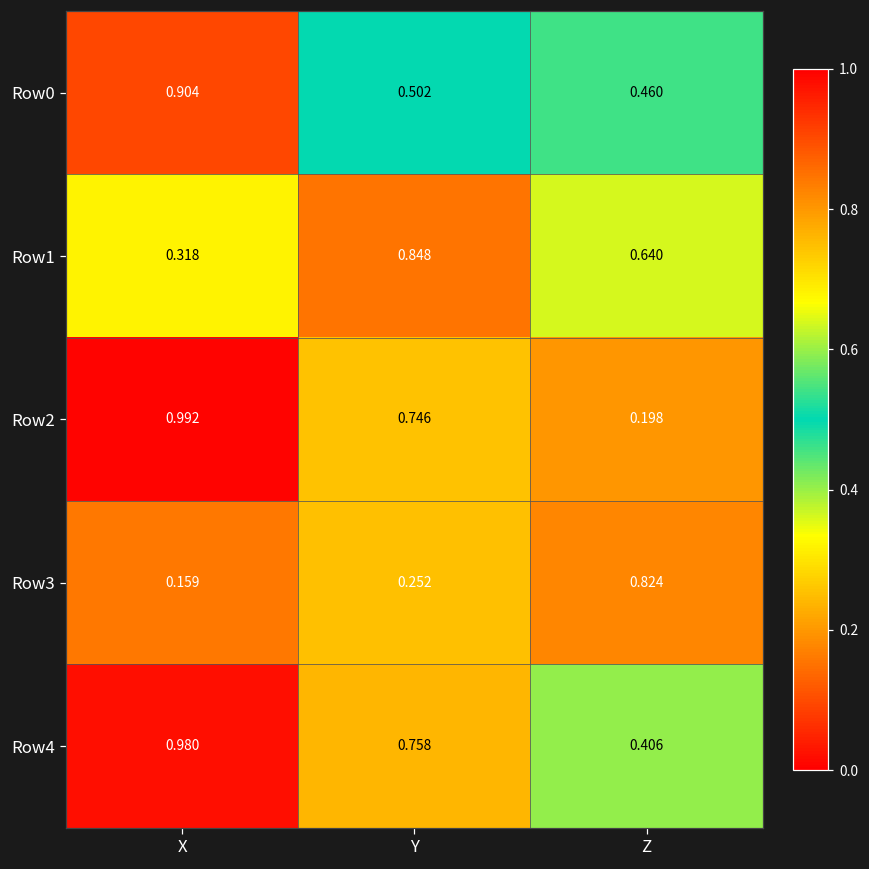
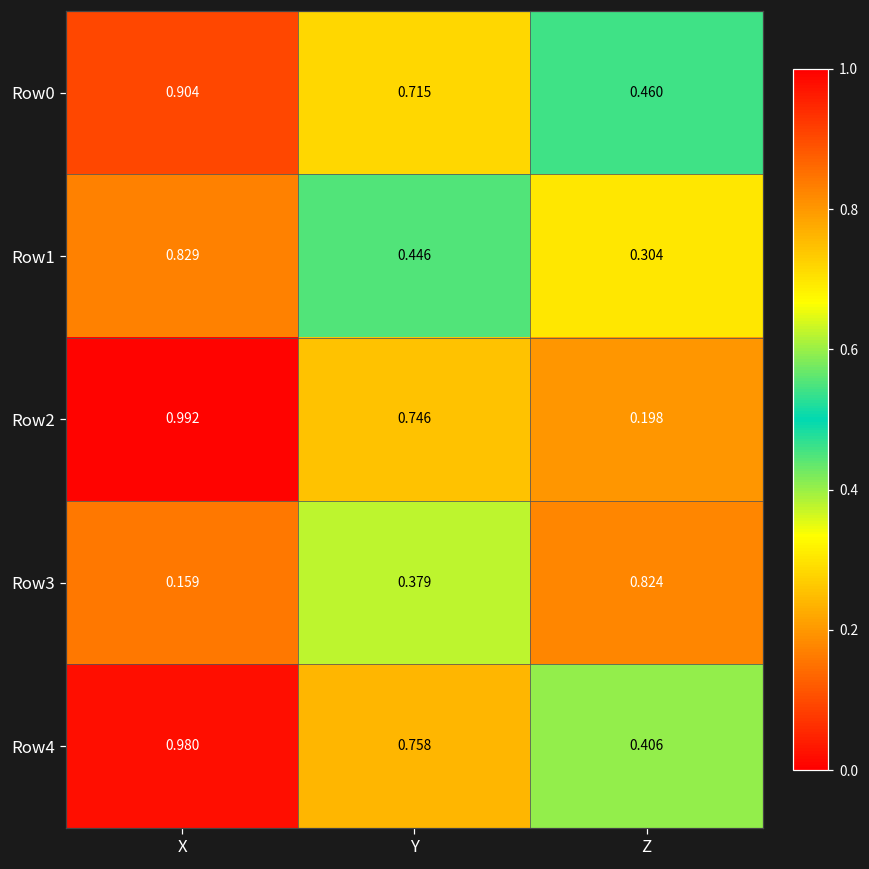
  {
    "Row0": {
      "X": 0.904,
-     "Y": 0.502,
+     "Y": 0.715,
      "Z": 0.460
    },
    "Row1": {
-     "X": 0.318,
-     "Y": 0.848,
-     "Z": 0.640
+     "X": 0.829,
+     "Y": 0.446,
+     "Z": 0.304
    },
    "Row2": {
      "X": 0.992,
      "Y": 0.746,
      "Z": 0.198
    },
    "Row3": {
      "X": 0.159,
-     "Y": 0.252,
+     "Y": 0.379,
      "Z": 0.824
    },
    "Row4": {
      "X": 0.980,
      "Y": 0.758,
      "Z": 0.406
    }
  }
